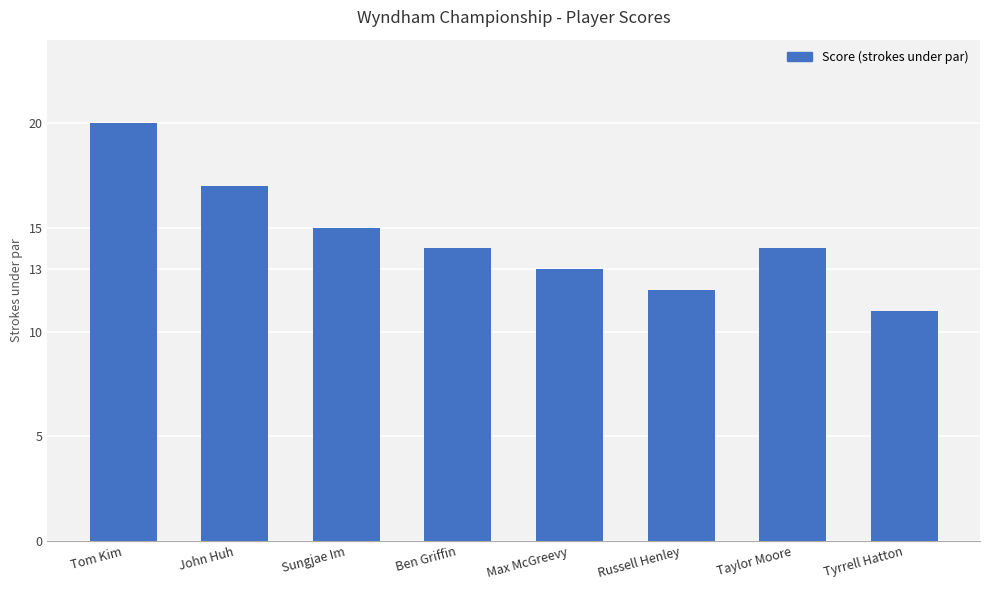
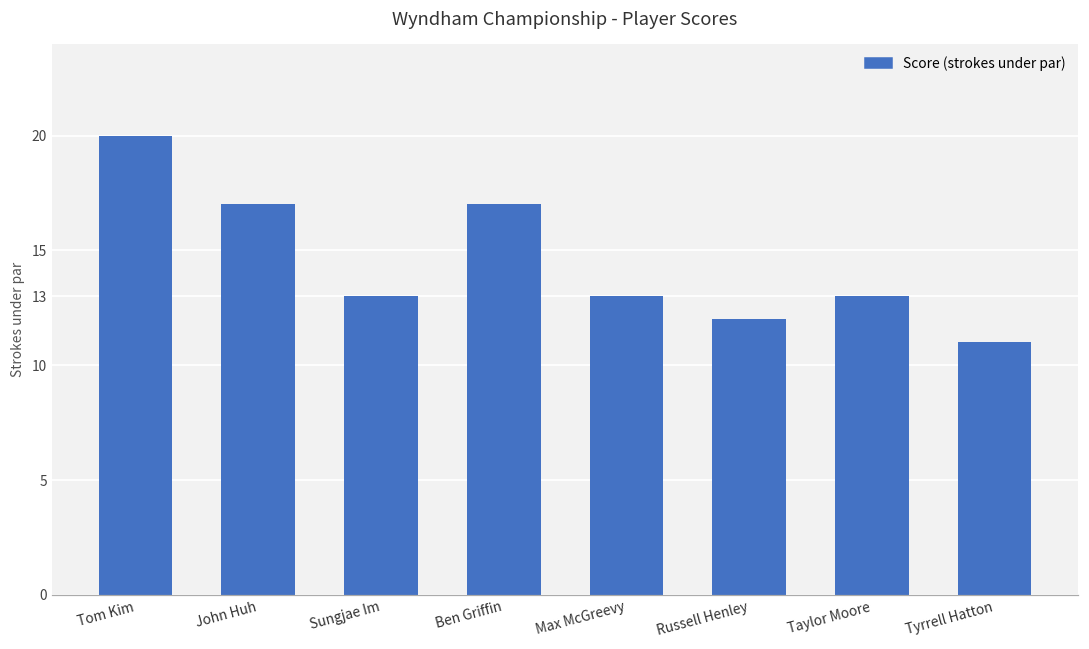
  {
    "Tom Kim": 20.0,
    "John Huh": 17.0,
-   "Sungjae Im": 15.0,
-   "Ben Griffin": 14.0,
+   "Sungjae Im": 13.0,
+   "Ben Griffin": 17.0,
    "Max McGreevy": 13.0,
    "Russell Henley": 12.0,
-   "Taylor Moore": 14.0,
+   "Taylor Moore": 13.0,
    "Tyrrell Hatton": 11.0
  }
